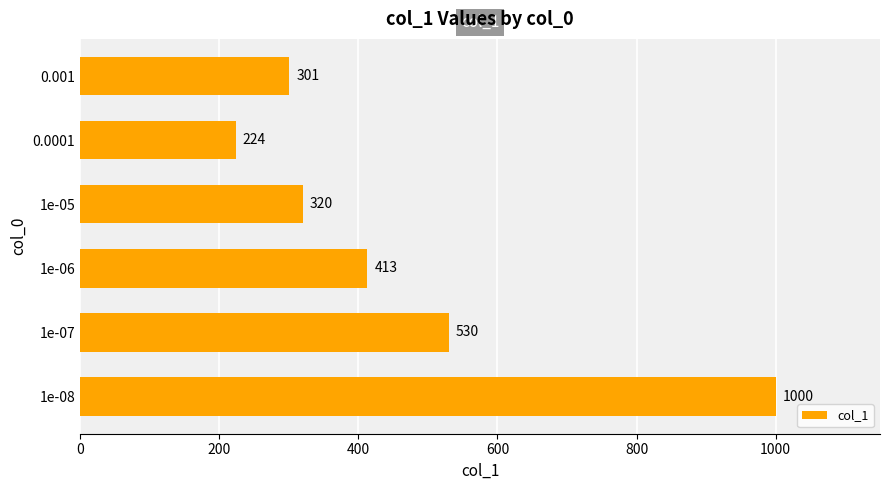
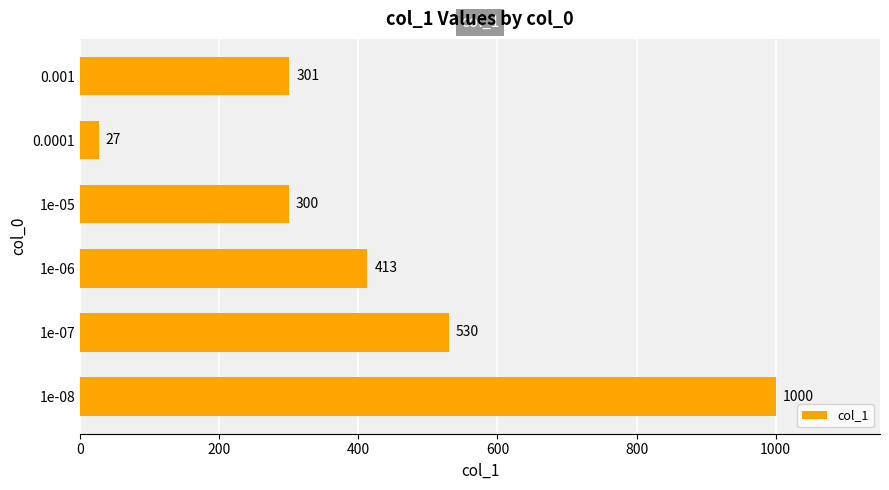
  {
    "0.001": 301,
-   "0.0001": 224,
-   "1e-05": 320,
+   "0.0001": 27,
+   "1e-05": 300,
    "1e-06": 413,
    "1e-07": 530,
    "1e-08": 1000
  }
